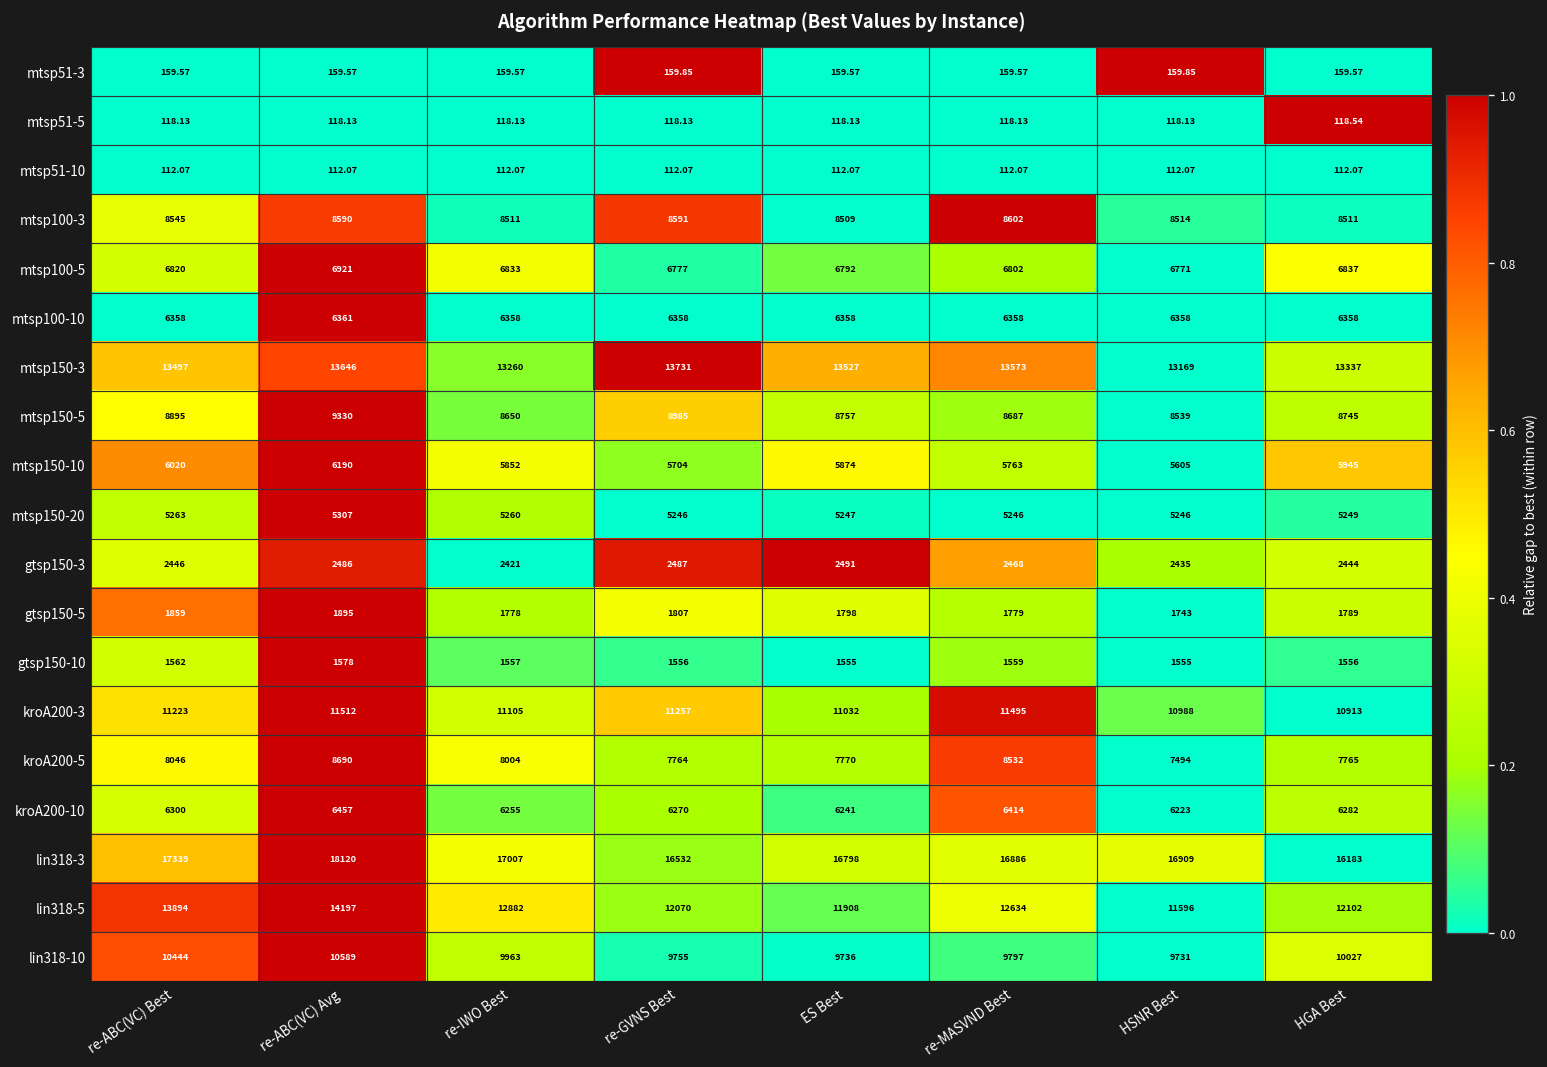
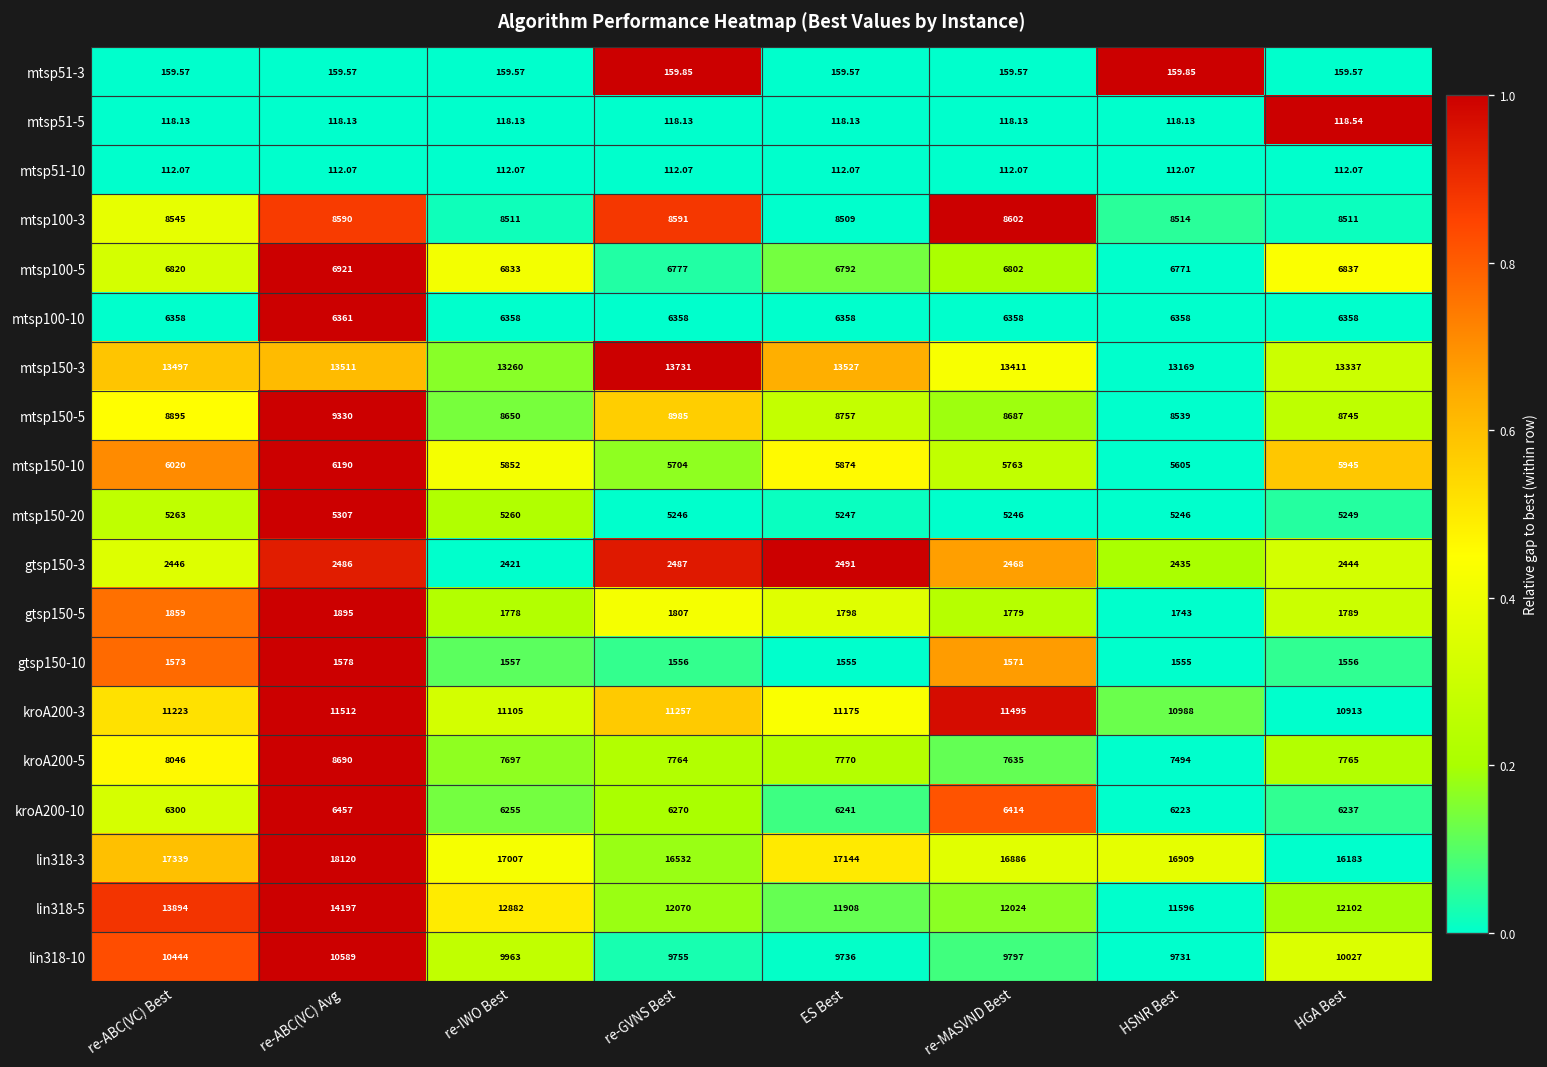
  {
    "mtsp51-3": {
      "re-ABC(VC) Best": 159.57,
      "re-ABC(VC) Avg": 159.57,
      "re-IWO Best": 159.57,
      "re-GVNS Best": 159.85,
      "ES Best": 159.57,
      "re-MASVND Best": 159.57,
      "HSNR Best": 159.85,
      "HGA Best": 159.57
    },
    "mtsp51-5": {
      "re-ABC(VC) Best": 118.13,
      "re-ABC(VC) Avg": 118.13,
      "re-IWO Best": 118.13,
      "re-GVNS Best": 118.13,
      "ES Best": 118.13,
      "re-MASVND Best": 118.13,
      "HSNR Best": 118.13,
      "HGA Best": 118.54
    },
    "mtsp51-10": {
      "re-ABC(VC) Best": 112.07,
      "re-ABC(VC) Avg": 112.07,
      "re-IWO Best": 112.07,
      "re-GVNS Best": 112.07,
      "ES Best": 112.07,
      "re-MASVND Best": 112.07,
      "HSNR Best": 112.07,
      "HGA Best": 112.07
    },
    "mtsp100-3": {
      "re-ABC(VC) Best": 8545,
      "re-ABC(VC) Avg": 8590,
      "re-IWO Best": 8511,
      "re-GVNS Best": 8591,
      "ES Best": 8509,
      "re-MASVND Best": 8602,
      "HSNR Best": 8514,
      "HGA Best": 8511
    },
    "mtsp100-5": {
      "re-ABC(VC) Best": 6820,
      "re-ABC(VC) Avg": 6921,
      "re-IWO Best": 6833,
      "re-GVNS Best": 6777,
      "ES Best": 6792,
      "re-MASVND Best": 6802,
      "HSNR Best": 6771,
      "HGA Best": 6837
    },
    "mtsp100-10": {
      "re-ABC(VC) Best": 6358,
      "re-ABC(VC) Avg": 6361,
      "re-IWO Best": 6358,
      "re-GVNS Best": 6358,
      "ES Best": 6358,
      "re-MASVND Best": 6358,
      "HSNR Best": 6358,
      "HGA Best": 6358
    },
    "mtsp150-3": {
      "re-ABC(VC) Best": 13497,
-     "re-ABC(VC) Avg": 13646,
+     "re-ABC(VC) Avg": 13511,
      "re-IWO Best": 13260,
      "re-GVNS Best": 13731,
      "ES Best": 13527,
-     "re-MASVND Best": 13573,
+     "re-MASVND Best": 13411,
      "HSNR Best": 13169,
      "HGA Best": 13337
    },
    "mtsp150-5": {
      "re-ABC(VC) Best": 8895,
      "re-ABC(VC) Avg": 9330,
      "re-IWO Best": 8650,
      "re-GVNS Best": 8985,
      "ES Best": 8757,
      "re-MASVND Best": 8687,
      "HSNR Best": 8539,
      "HGA Best": 8745
    },
    "mtsp150-10": {
      "re-ABC(VC) Best": 6020,
      "re-ABC(VC) Avg": 6190,
      "re-IWO Best": 5852,
      "re-GVNS Best": 5704,
      "ES Best": 5874,
      "re-MASVND Best": 5763,
      "HSNR Best": 5605,
      "HGA Best": 5945
    },
    "mtsp150-20": {
      "re-ABC(VC) Best": 5263,
      "re-ABC(VC) Avg": 5307,
      "re-IWO Best": 5260,
      "re-GVNS Best": 5246,
      "ES Best": 5247,
      "re-MASVND Best": 5246,
      "HSNR Best": 5246,
      "HGA Best": 5249
    },
    "gtsp150-3": {
      "re-ABC(VC) Best": 2446,
      "re-ABC(VC) Avg": 2486,
      "re-IWO Best": 2421,
      "re-GVNS Best": 2487,
      "ES Best": 2491,
      "re-MASVND Best": 2468,
      "HSNR Best": 2435,
      "HGA Best": 2444
    },
    "gtsp150-5": {
      "re-ABC(VC) Best": 1859,
      "re-ABC(VC) Avg": 1895,
      "re-IWO Best": 1778,
      "re-GVNS Best": 1807,
      "ES Best": 1798,
      "re-MASVND Best": 1779,
      "HSNR Best": 1743,
      "HGA Best": 1789
    },
    "gtsp150-10": {
-     "re-ABC(VC) Best": 1562,
+     "re-ABC(VC) Best": 1573,
      "re-ABC(VC) Avg": 1578,
      "re-IWO Best": 1557,
      "re-GVNS Best": 1556,
      "ES Best": 1555,
-     "re-MASVND Best": 1559,
+     "re-MASVND Best": 1571,
      "HSNR Best": 1555,
      "HGA Best": 1556
    },
    "kroA200-3": {
      "re-ABC(VC) Best": 11223,
      "re-ABC(VC) Avg": 11512,
      "re-IWO Best": 11105,
      "re-GVNS Best": 11257,
-     "ES Best": 11032,
+     "ES Best": 11175,
      "re-MASVND Best": 11495,
      "HSNR Best": 10988,
      "HGA Best": 10913
    },
    "kroA200-5": {
      "re-ABC(VC) Best": 8046,
      "re-ABC(VC) Avg": 8690,
-     "re-IWO Best": 8004,
+     "re-IWO Best": 7697,
      "re-GVNS Best": 7764,
      "ES Best": 7770,
-     "re-MASVND Best": 8532,
+     "re-MASVND Best": 7635,
      "HSNR Best": 7494,
      "HGA Best": 7765
    },
    "kroA200-10": {
      "re-ABC(VC) Best": 6300,
      "re-ABC(VC) Avg": 6457,
      "re-IWO Best": 6255,
      "re-GVNS Best": 6270,
      "ES Best": 6241,
      "re-MASVND Best": 6414,
      "HSNR Best": 6223,
-     "HGA Best": 6282
+     "HGA Best": 6237
    },
    "lin318-3": {
      "re-ABC(VC) Best": 17339,
      "re-ABC(VC) Avg": 18120,
      "re-IWO Best": 17007,
      "re-GVNS Best": 16532,
-     "ES Best": 16798,
+     "ES Best": 17144,
      "re-MASVND Best": 16886,
      "HSNR Best": 16909,
      "HGA Best": 16183
    },
    "lin318-5": {
      "re-ABC(VC) Best": 13894,
      "re-ABC(VC) Avg": 14197,
      "re-IWO Best": 12882,
      "re-GVNS Best": 12070,
      "ES Best": 11908,
-     "re-MASVND Best": 12634,
+     "re-MASVND Best": 12024,
      "HSNR Best": 11596,
      "HGA Best": 12102
    },
    "lin318-10": {
      "re-ABC(VC) Best": 10444,
      "re-ABC(VC) Avg": 10589,
      "re-IWO Best": 9963,
      "re-GVNS Best": 9755,
      "ES Best": 9736,
      "re-MASVND Best": 9797,
      "HSNR Best": 9731,
      "HGA Best": 10027
    }
  }
